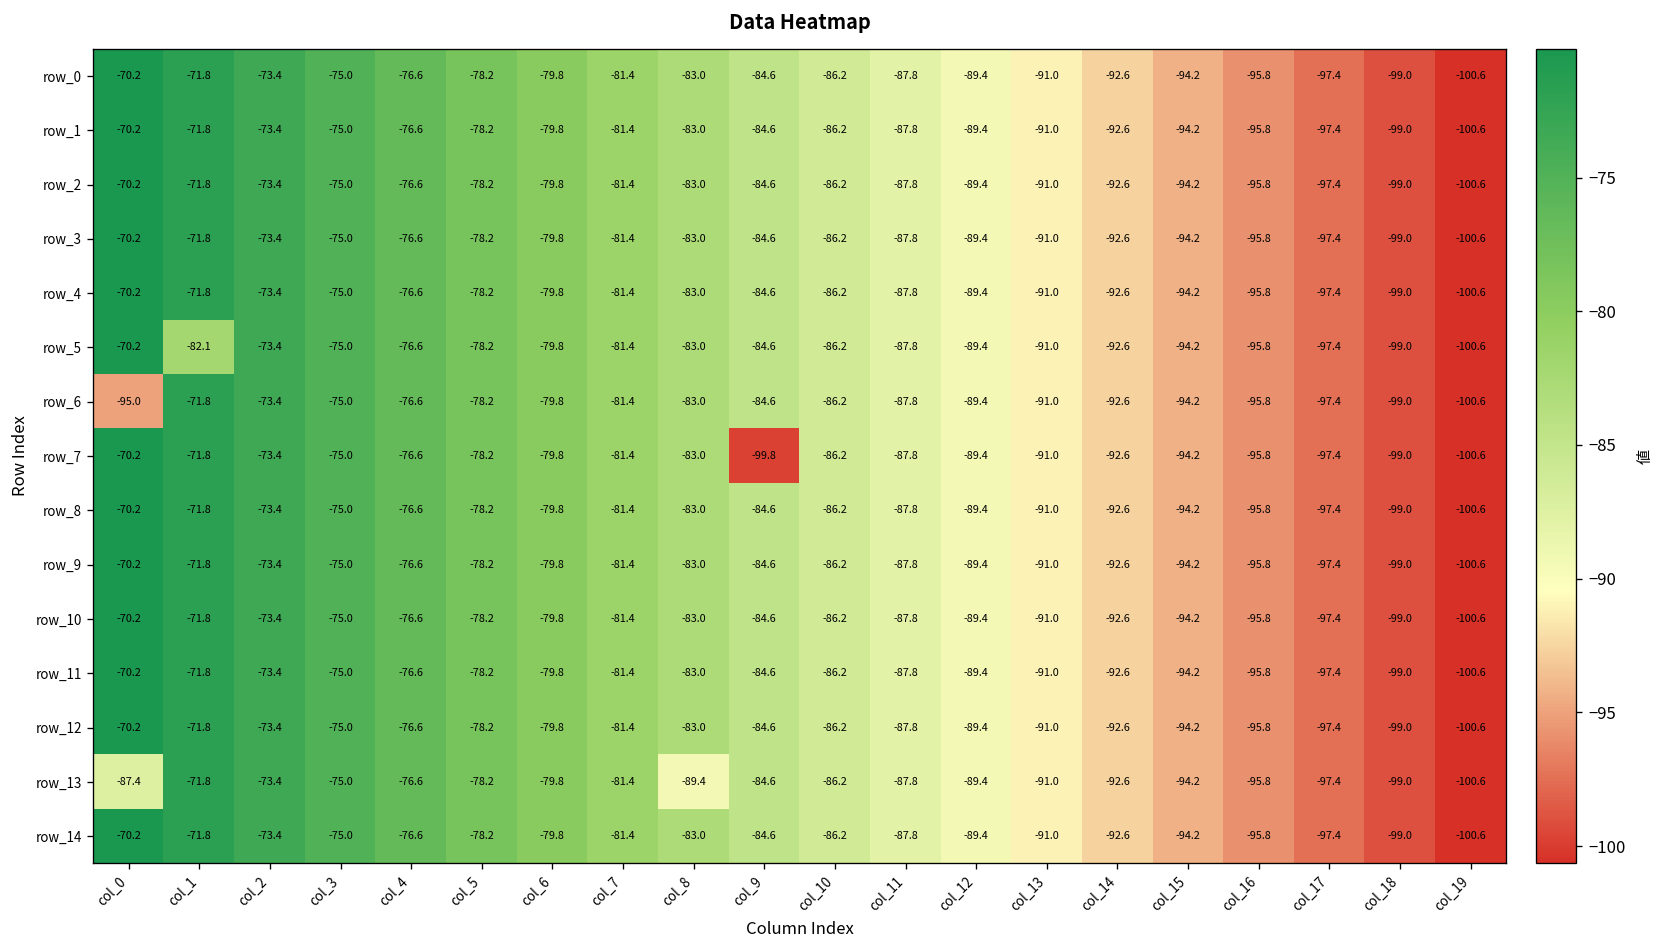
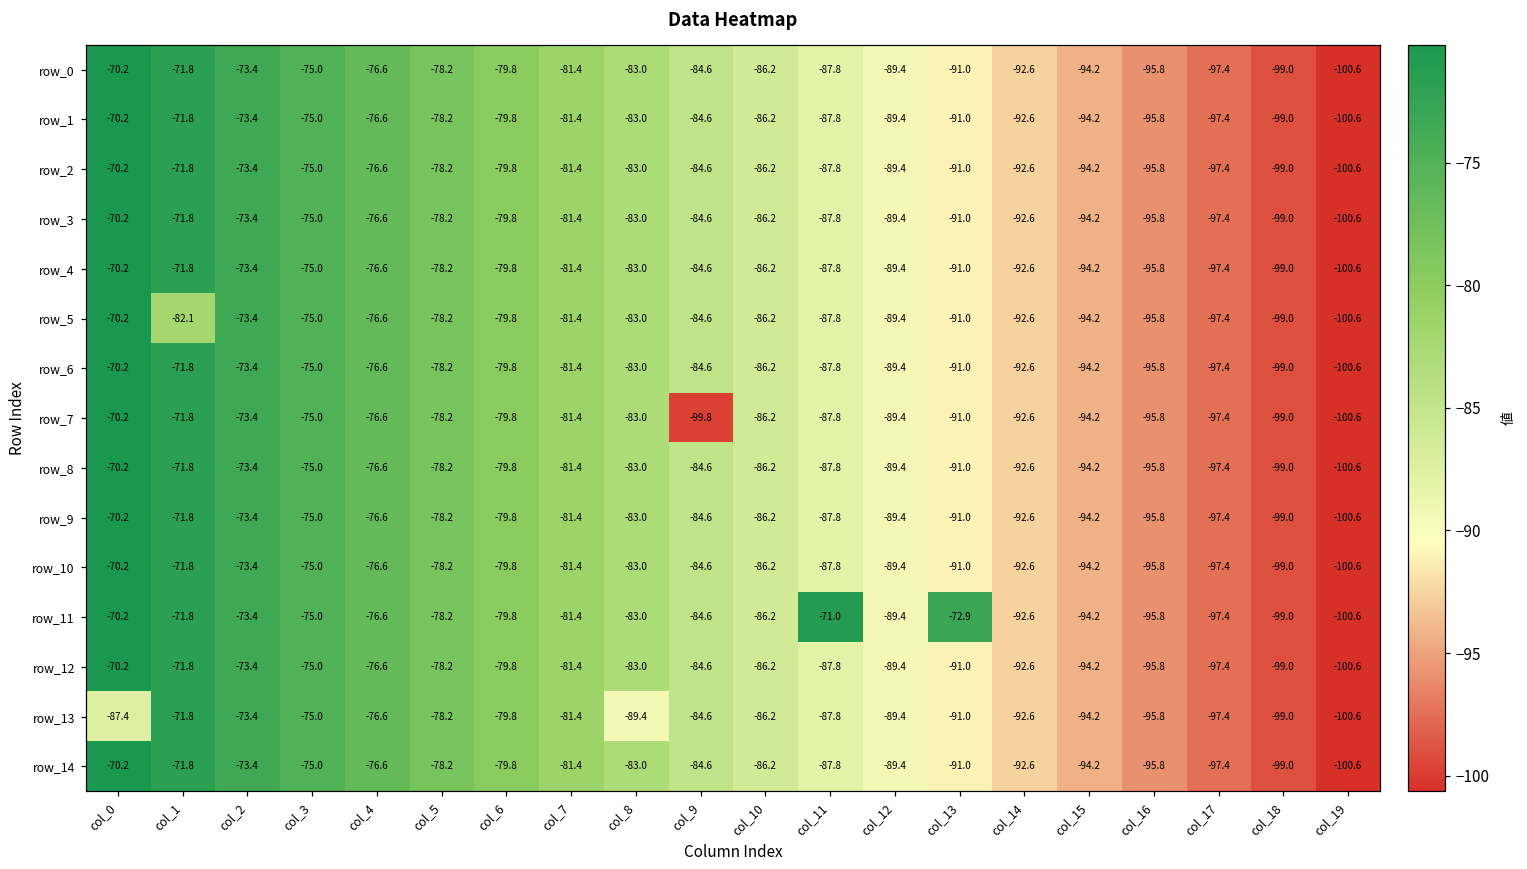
  {
    "row_6": {
-     "col_0": -95.0,
+     "col_0": -70.2,
      "col_1": -71.8,
      "col_2": -73.4,
      "col_3": -75.0,
      "col_4": -76.6,
      "col_5": -78.2,
      "col_6": -79.8,
      "col_7": -81.4,
      "col_8": -83.0,
      "col_9": -84.6,
      "col_10": -86.2,
      "col_11": -87.8,
      "col_12": -89.4,
      "col_13": -91.0,
      "col_14": -92.6,
      "col_15": -94.2,
      "col_16": -95.8,
      "col_17": -97.4,
      "col_18": -99.0,
      "col_19": -100.6
    },
    "row_11": {
      "col_0": -70.2,
      "col_1": -71.8,
      "col_2": -73.4,
      "col_3": -75.0,
      "col_4": -76.6,
      "col_5": -78.2,
      "col_6": -79.8,
      "col_7": -81.4,
      "col_8": -83.0,
      "col_9": -84.6,
      "col_10": -86.2,
-     "col_11": -87.8,
+     "col_11": -71.0,
      "col_12": -89.4,
-     "col_13": -91.0,
+     "col_13": -72.9,
      "col_14": -92.6,
      "col_15": -94.2,
      "col_16": -95.8,
      "col_17": -97.4,
      "col_18": -99.0,
      "col_19": -100.6
    }
  }
